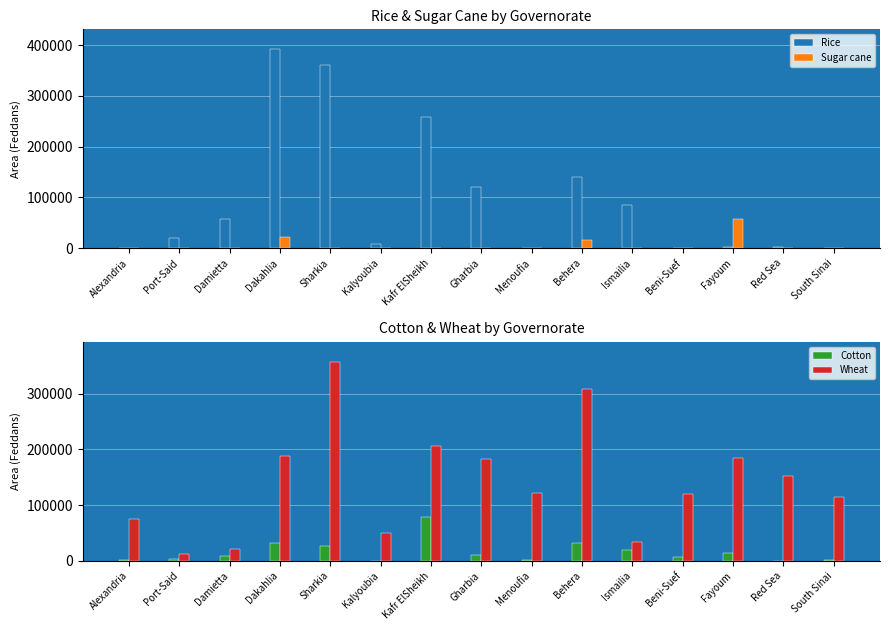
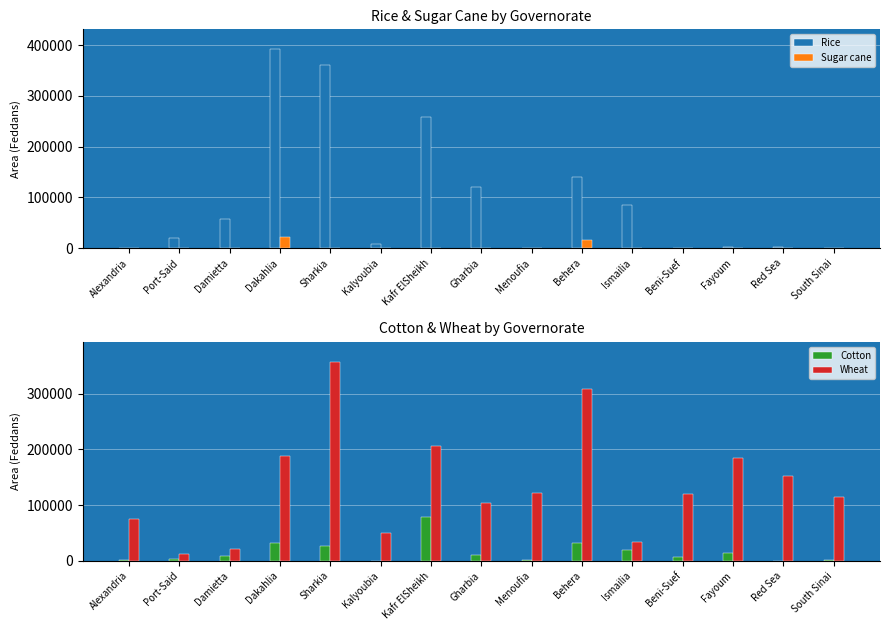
  {
    "Rice & Sugar Cane by Governorate": {
      "Rice": {
        "Port-Said": 20000,
        "Damietta": 60000,
        "Dakahlia": 390000,
        "Sharkia": 360000,
        "Kalyoubia": 10000,
        "Kafr ElSheikh": 260000,
        "Gharbia": 120000,
        "Behera": 140000,
        "Ismailia": 80000
      },
      "Sugar cane": {
        "Port-Said": 0,
        "Dakahlia": 20000,
        "Sharkia": 0,
        "Gharbia": 0,
        "Menoufia": 0,
        "Behera": 20000,
        "Ismailia": 0,
-       "Fayoum": 60000,
+       "Fayoum": 0,
        "Red Sea": 0
      }
    },
    "Cotton & Wheat by Governorate": {
      "Cotton": {
        "Damietta": 10000,
        "Dakahlia": 30000,
        "Sharkia": 30000,
        "Kafr ElSheikh": 80000,
        "Gharbia": 10000,
        "Behera": 30000,
        "Ismailia": 20000,
        "Beni-Suef": 10000,
        "Fayoum": 10000
      },
      "Wheat": {
        "Alexandria": 80000,
        "Port-Said": 10000,
        "Damietta": 20000,
        "Dakahlia": 190000,
        "Sharkia": 360000,
        "Kalyoubia": 50000,
        "Kafr ElSheikh": 210000,
-       "Gharbia": 180000,
+       "Gharbia": 100000,
        "Menoufia": 120000,
        "Behera": 310000,
        "Ismailia": 30000,
        "Beni-Suef": 120000,
        "Fayoum": 180000,
        "Red Sea": 150000,
        "South Sinai": 110000
      }
    }
  }
